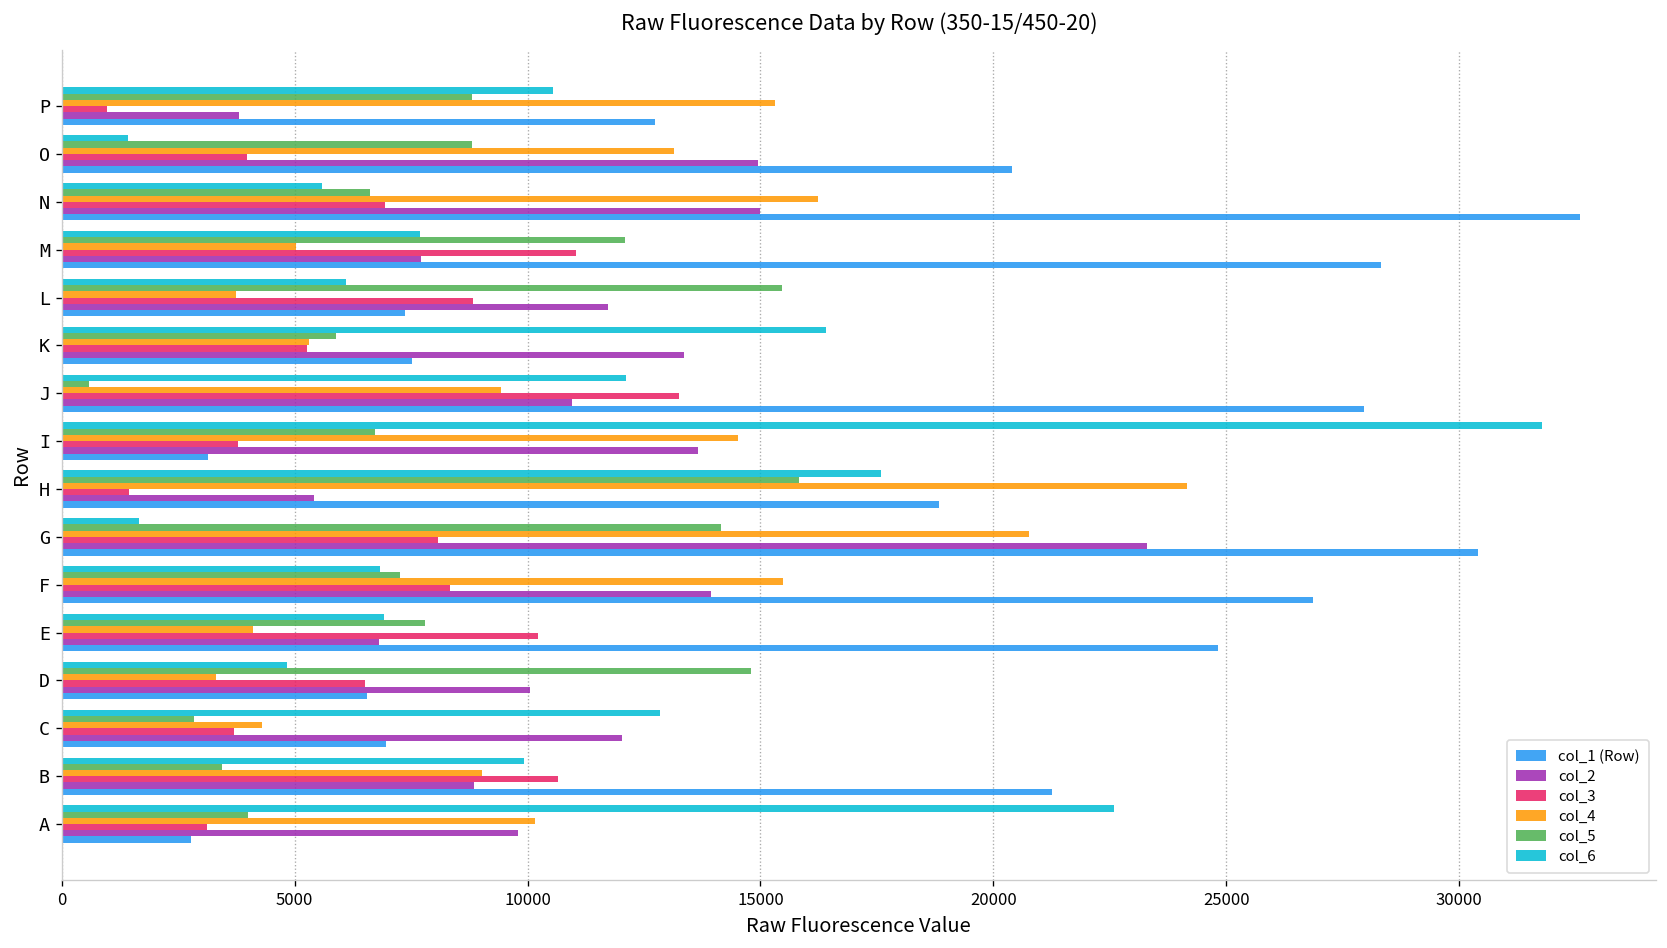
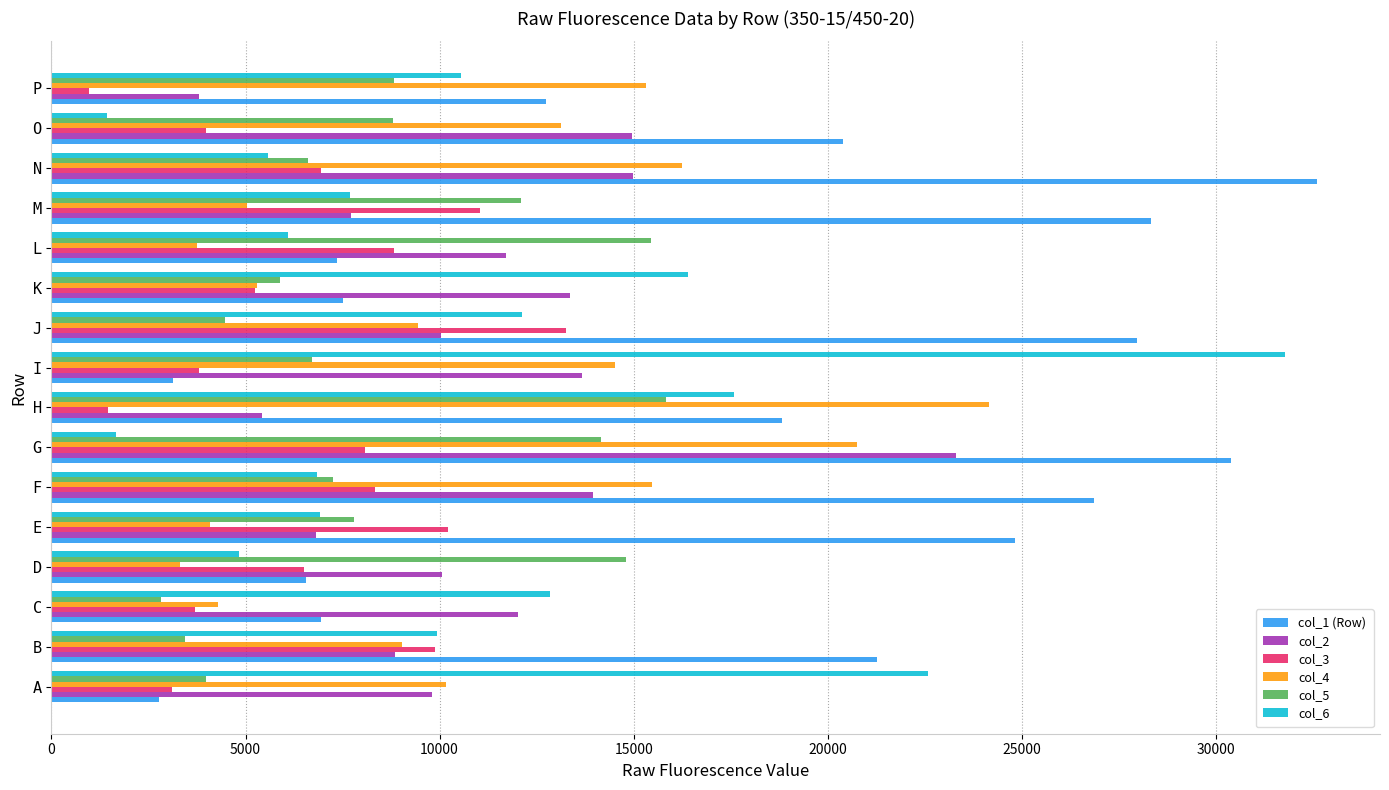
  {
    "col_2": {
      "P": 3800,
      "O": 14900,
      "N": 15000,
      "M": 7700,
      "L": 11700,
      "K": 13400,
-     "J": 11000,
+     "J": 10000,
      "I": 13700,
      "H": 5400,
      "G": 23300,
      "F": 13900,
      "E": 6800,
      "D": 10100,
      "C": 12000,
      "B": 8800,
      "A": 9800
    },
    "col_3": {
      "P": 1000,
      "O": 4000,
      "N": 6900,
      "M": 11000,
      "L": 8800,
      "K": 5300,
      "J": 13300,
      "I": 3800,
      "H": 1500,
      "G": 8100,
      "F": 8300,
      "E": 10200,
      "D": 6500,
      "C": 3700,
-     "B": 10700,
+     "B": 9900,
      "A": 3100
    },
    "col_4": {
      "P": 15300,
      "O": 13100,
      "N": 16200,
      "M": 5000,
      "L": 3800,
      "K": 5300,
      "J": 9400,
      "I": 14500,
      "H": 24200,
      "G": 20800,
      "F": 15500,
      "E": 4100,
      "D": 3300,
      "C": 4300,
      "B": 9000,
      "A": 10200
    },
    "col_5": {
      "P": 8800,
      "O": 8800,
      "N": 6600,
      "M": 12100,
      "L": 15500,
      "K": 5900,
-     "J": 600,
+     "J": 4500,
      "I": 6700,
      "H": 15800,
      "G": 14100,
      "F": 7300,
      "E": 7800,
      "D": 14800,
      "C": 2800,
      "B": 3400,
      "A": 4000
    }
  }
